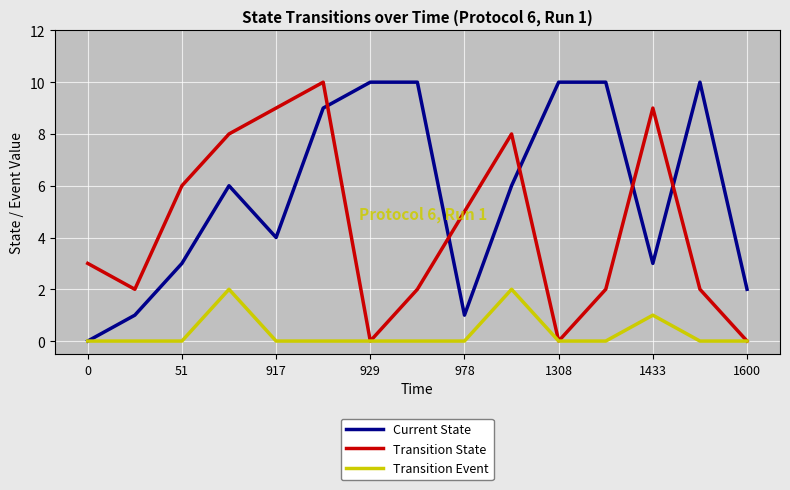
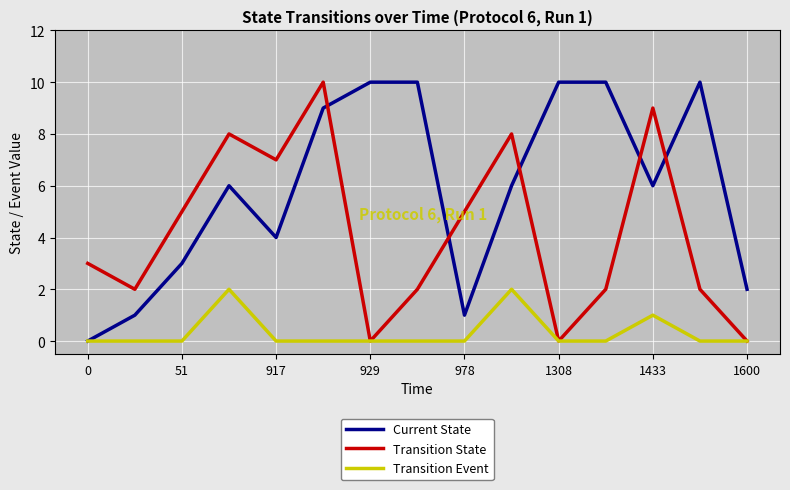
  {
    "Current State": {
      "51": 3,
      "917": 4,
      "929": 10,
      "978": 1,
      "1308": 10,
-     "1433": 3,
+     "1433": 6,
      "1600": 2
    },
    "Transition State": {
      "0": 3,
-     "51": 6,
-     "917": 9,
+     "51": 5,
+     "917": 7,
      "1433": 9
    },
    "Transition Event": {
      "51": 0,
      "917": 0,
      "978": 0,
      "1433": 1
    }
  }
